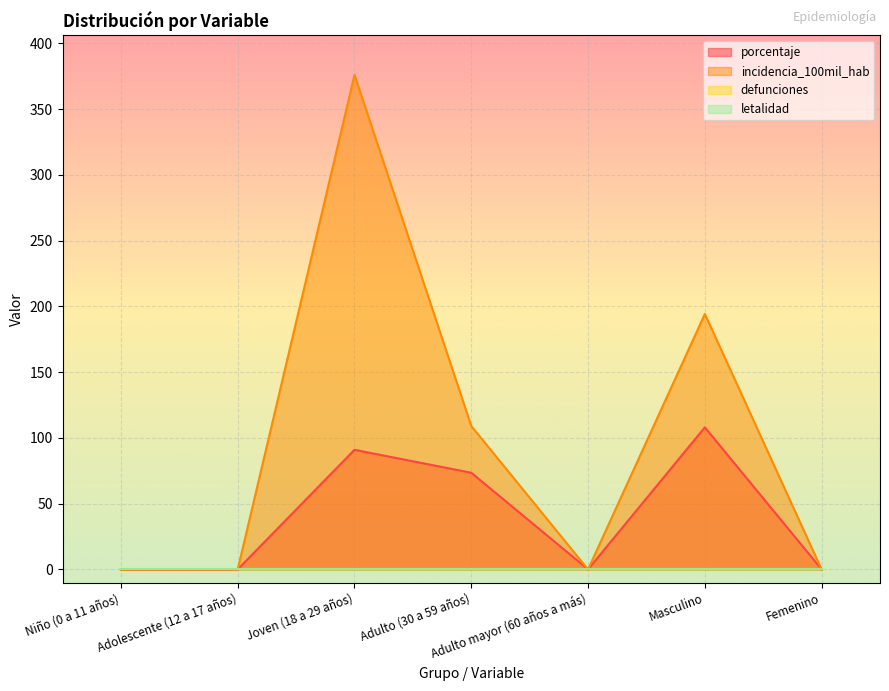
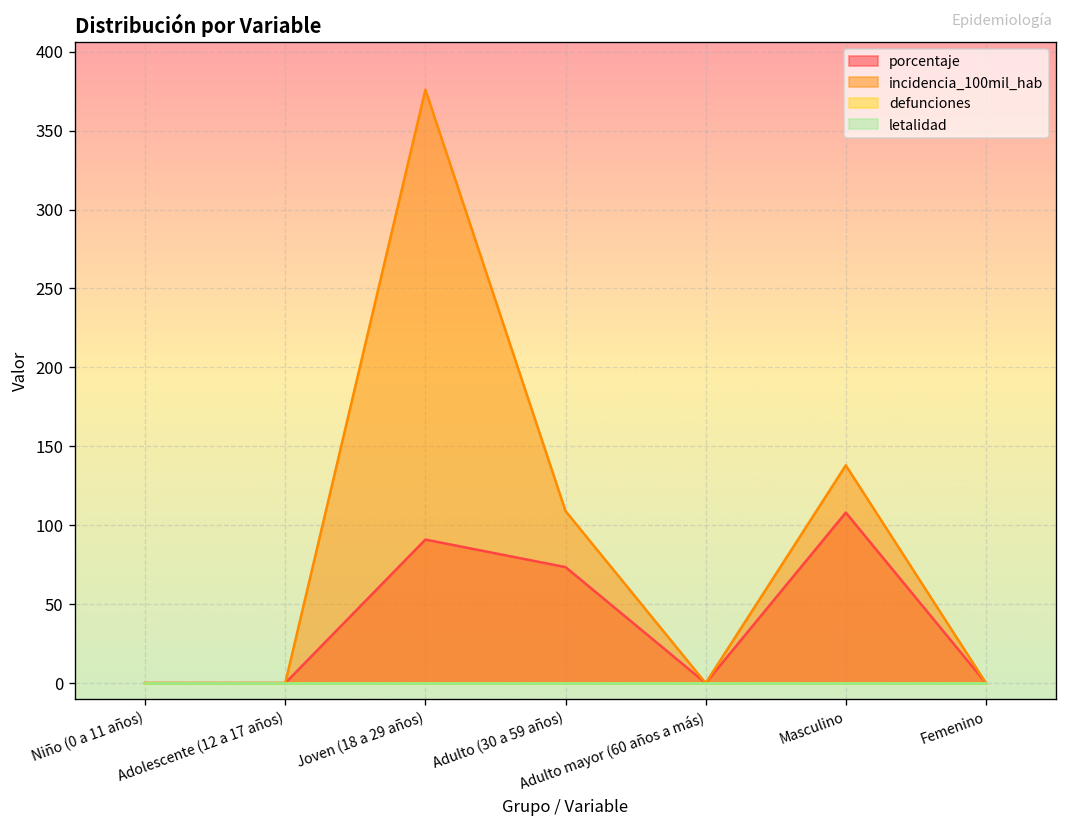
  {
    "porcentaje": {
      "Joven (18 a 29 años)": 91,
      "Adulto (30 a 59 años)": 73,
      "Masculino": 108
    },
    "incidencia_100mil_hab": {
      "Joven (18 a 29 años)": 376,
      "Adulto (30 a 59 años)": 109,
-     "Masculino": 194
+     "Masculino": 138
    },
    "letalidad": {
      "Joven (18 a 29 años)": 0,
      "Adulto (30 a 59 años)": 0,
      "Masculino": 0
    }
  }
